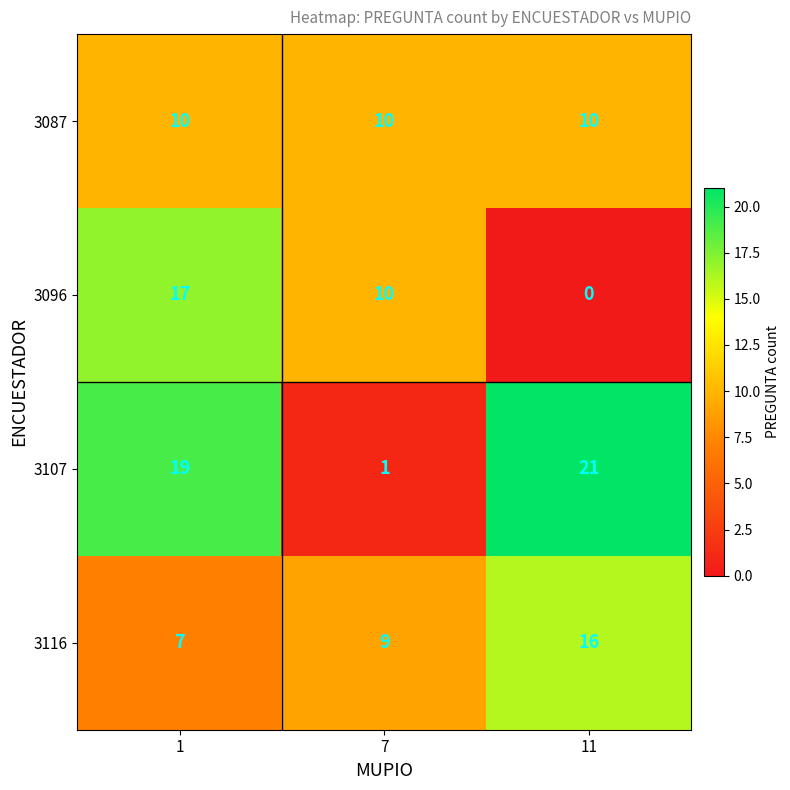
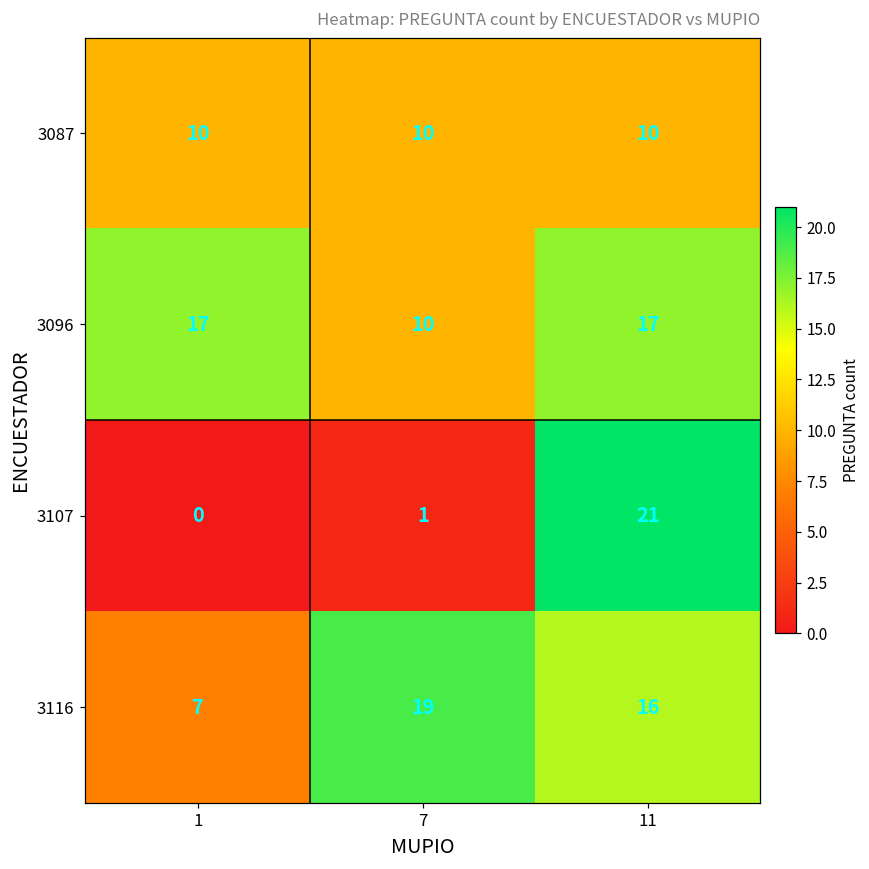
  {
    "3087": {
      "1": 10,
      "7": 10,
      "11": 10
    },
    "3096": {
      "1": 17,
      "7": 10,
-     "11": 0
+     "11": 17
    },
    "3107": {
-     "1": 19,
+     "1": 0,
      "7": 1,
      "11": 21
    },
    "3116": {
      "1": 7,
-     "7": 9,
+     "7": 19,
      "11": 16
    }
  }
